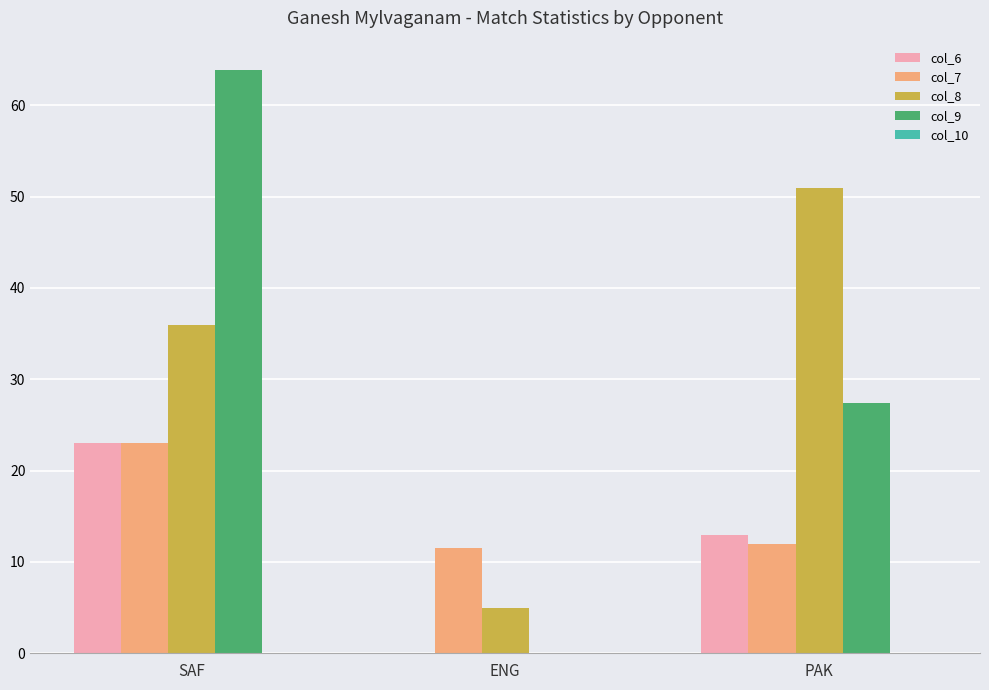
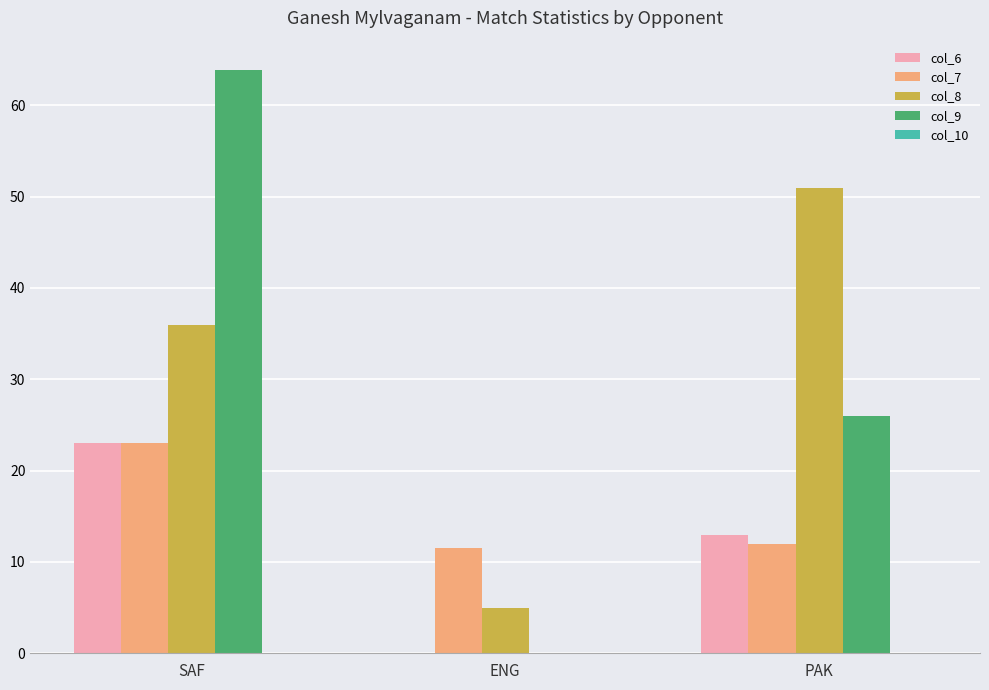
  {
    "col_8": {
      "SAF": 36,
      "ENG": 5,
      "PAK": 51
    },
    "col_9": {
      "SAF": 64,
      "ENG": 0,
-     "PAK": 27
+     "PAK": 26
    },
    "col_10": {
      "SAF": 0,
      "ENG": 0,
      "PAK": 0
    }
  }
